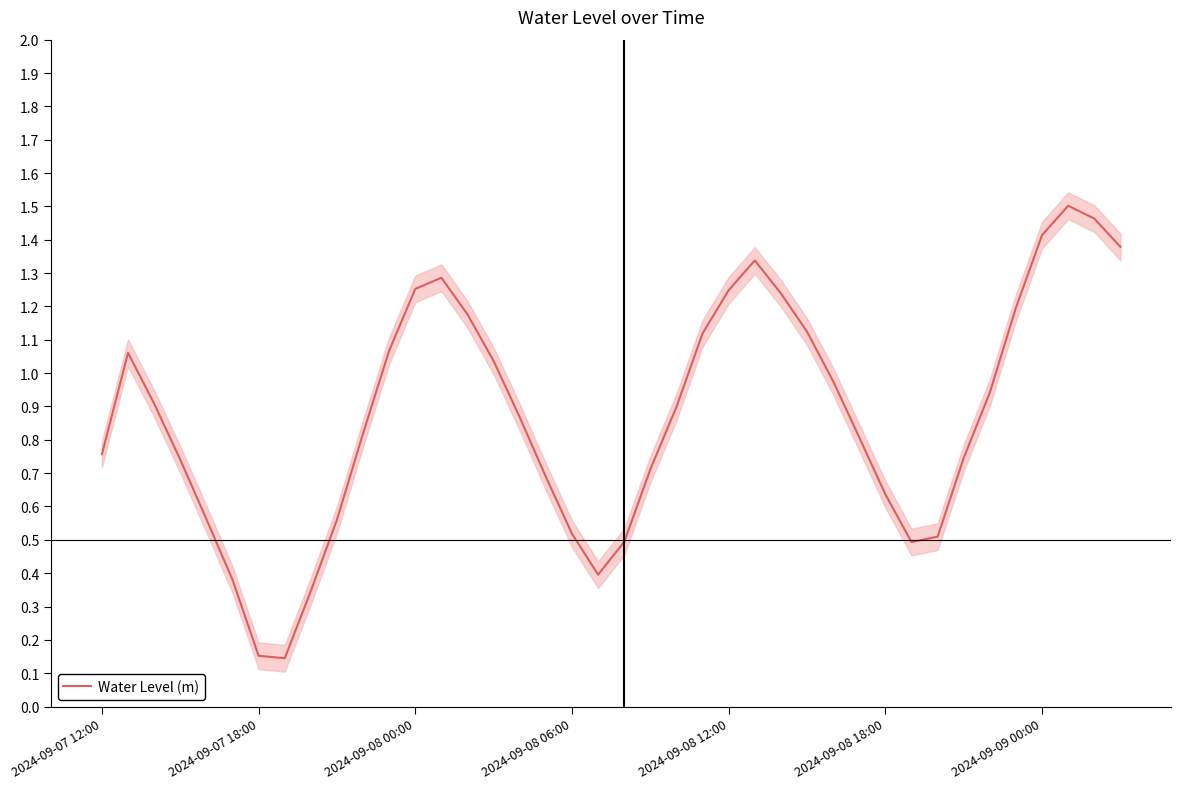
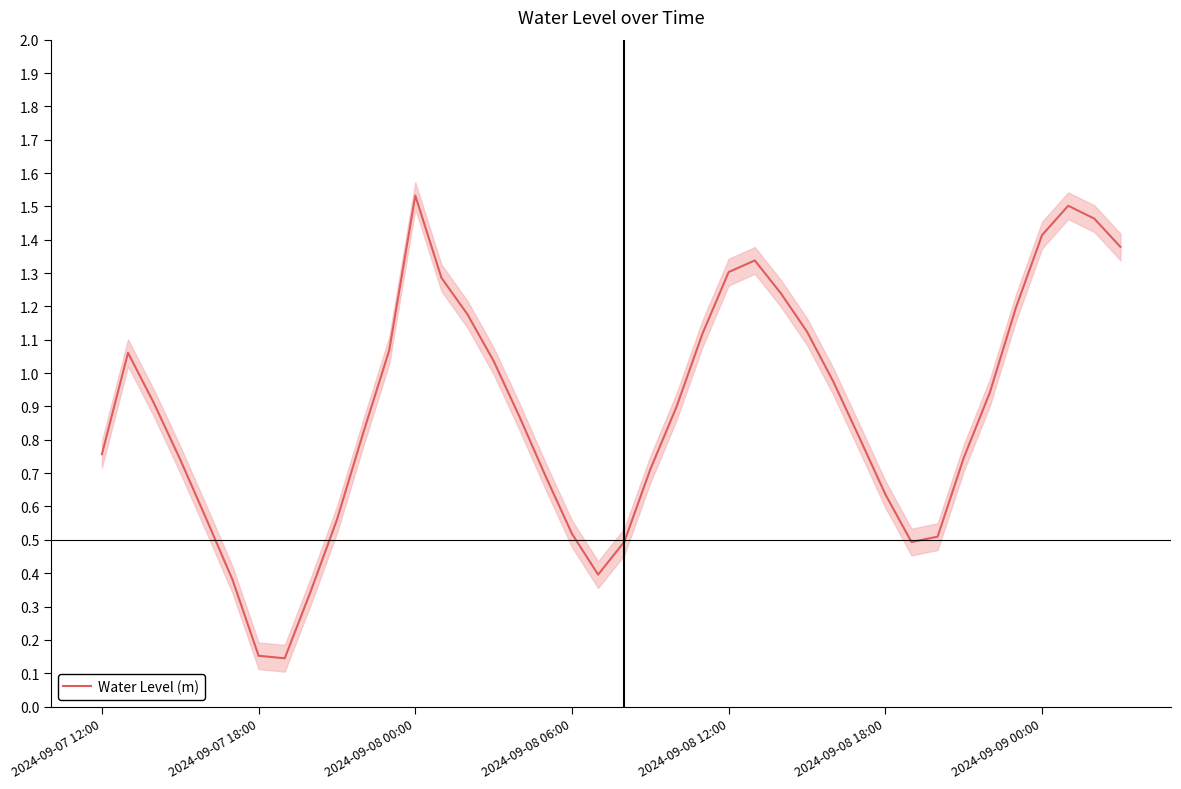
  {
    "Water Level (m)": {
      "2024-09-07 12:00": 0.76,
      "2024-09-07 18:00": 0.15,
-     "2024-09-08 00:00": 1.25,
+     "2024-09-08 00:00": 1.53,
      "2024-09-08 06:00": 0.52,
-     "2024-09-08 12:00": 1.25,
+     "2024-09-08 12:00": 1.30,
      "2024-09-08 18:00": 0.64,
      "2024-09-09 00:00": 1.41
    }
  }
